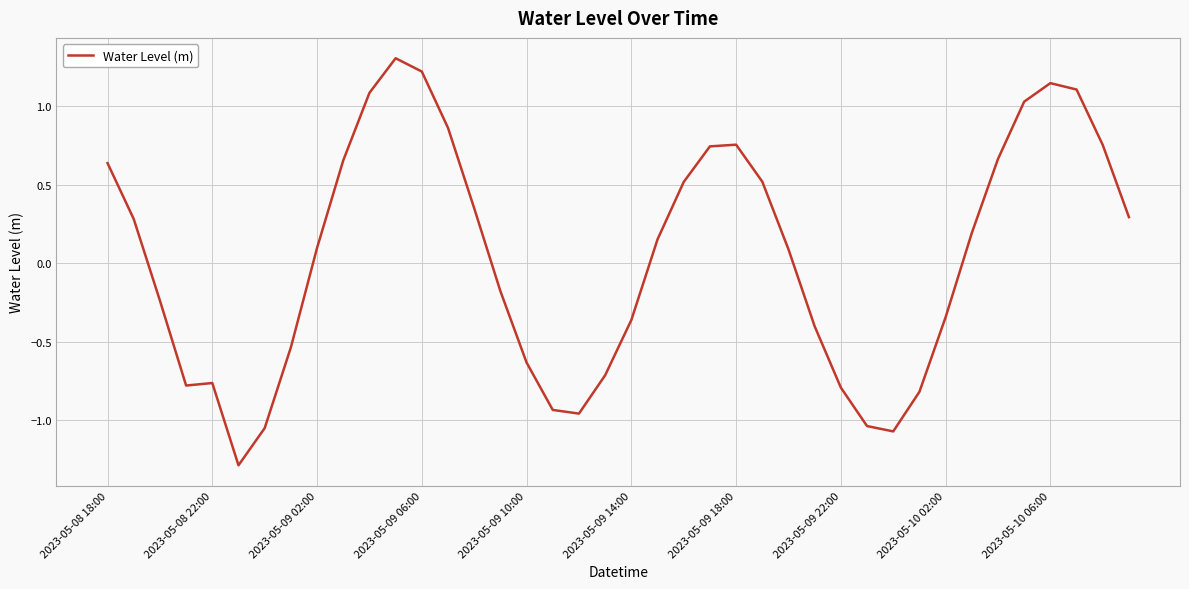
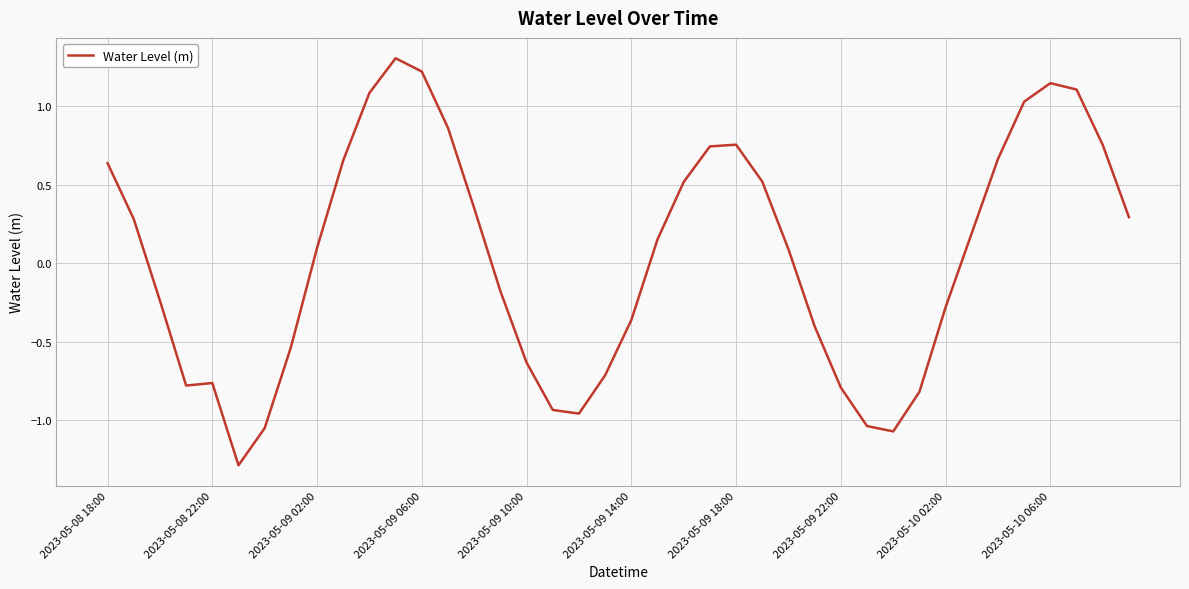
  {
    "2023-05-08 18:00": 0.64,
    "2023-05-08 22:00": -0.76,
    "2023-05-09 02:00": 0.10,
    "2023-05-09 06:00": 1.22,
    "2023-05-09 10:00": -0.63,
    "2023-05-09 14:00": -0.36,
    "2023-05-09 18:00": 0.76,
    "2023-05-09 22:00": -0.79,
-   "2023-05-10 02:00": -0.34,
+   "2023-05-10 02:00": -0.28,
    "2023-05-10 06:00": 1.15
  }
